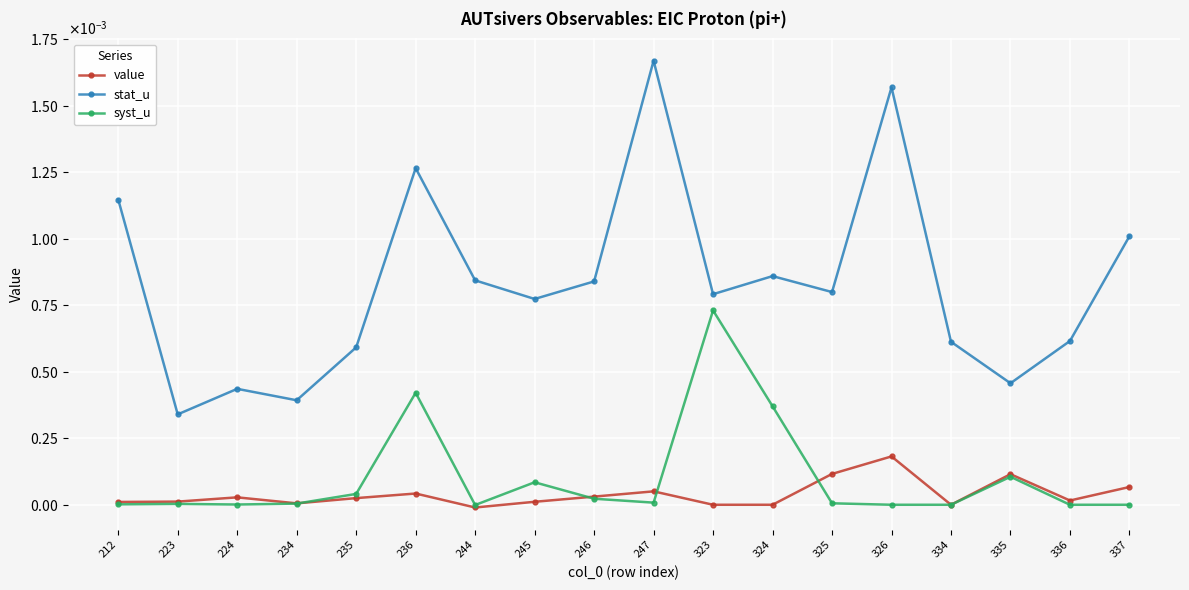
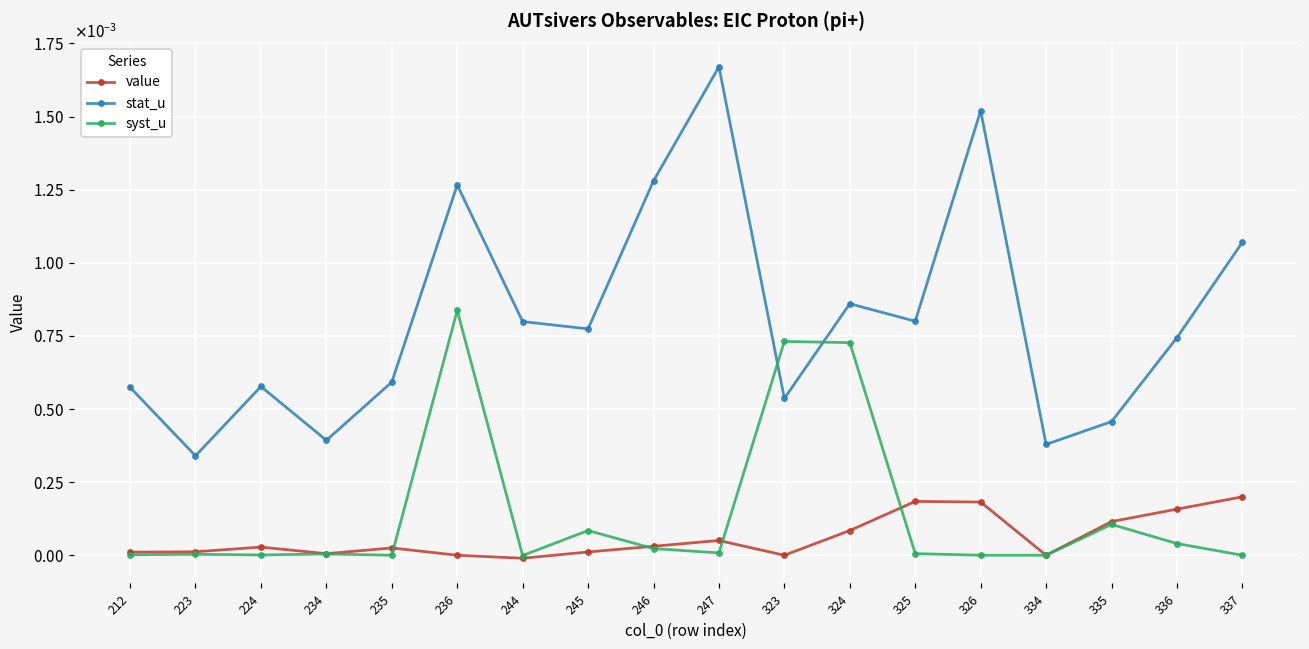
  {
    "value": {
      "224": 0.00003,
      "235": 0.00003,
-     "236": 0.00004,
+     "236": 0.00000,
      "245": 0.00001,
      "247": 0.00005,
      "323": 0.00000,
-     "324": 0.0000,
-     "325": 0.00012,
+     "324": 0.0001,
+     "325": 0.00018,
      "326": 0.00018,
-     "336": 0.00002,
-     "337": 0.00007
+     "336": 0.00016,
+     "337": 0.00020
    },
    "stat_u": {
-     "212": 0.00115,
+     "212": 0.00057,
      "223": 0.00034,
-     "224": 0.00044,
+     "224": 0.00058,
      "234": 0.00039,
      "235": 0.00059,
      "236": 0.00127,
-     "244": 0.00084,
+     "244": 0.00080,
      "245": 0.00077,
-     "246": 0.00084,
+     "246": 0.00128,
      "247": 0.00167,
-     "323": 0.00079,
+     "323": 0.00054,
      "324": 0.00086,
      "325": 0.00080,
-     "326": 0.00157,
-     "334": 0.00061,
+     "326": 0.00152,
+     "334": 0.00038,
      "335": 0.00046,
-     "336": 0.00062,
-     "337": 0.00101
+     "336": 0.00074,
+     "337": 0.00107
    },
    "syst_u": {
      "224": 0.00000,
-     "235": 0.00004,
-     "236": 0.00042,
+     "235": 0.00000,
+     "236": 0.00084,
      "245": 0.00008,
      "247": 0.00001,
      "323": 0.00073,
-     "324": 0.00037,
+     "324": 0.00073,
      "325": 0.00001,
      "326": 0.00000,
-     "336": 0.00000,
+     "336": 0.00004,
      "337": 0.00000
    }
  }
